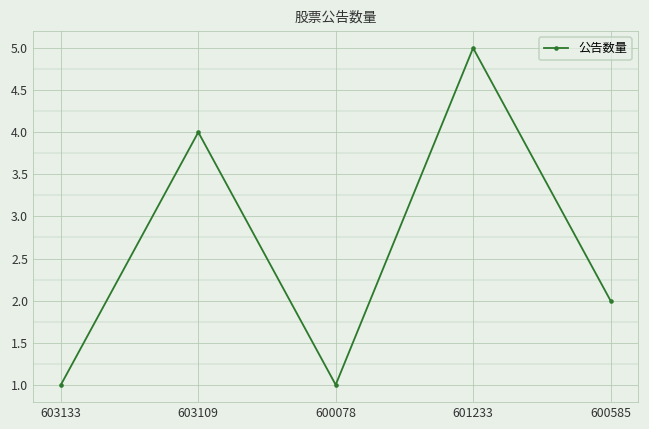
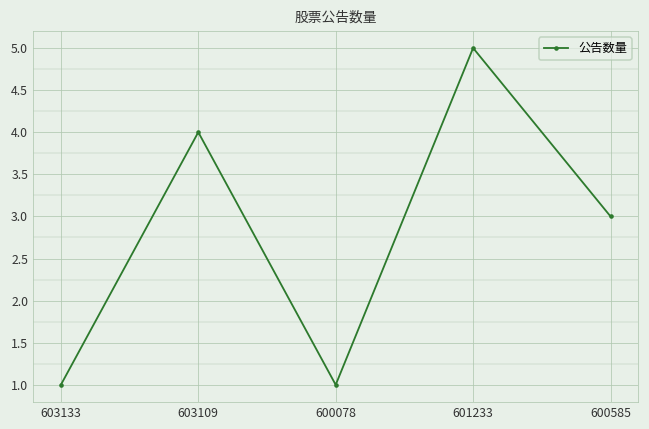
  {
    "603133": 1,
    "603109": 4,
    "600078": 1,
    "601233": 5,
-   "600585": 2
+   "600585": 3
  }
